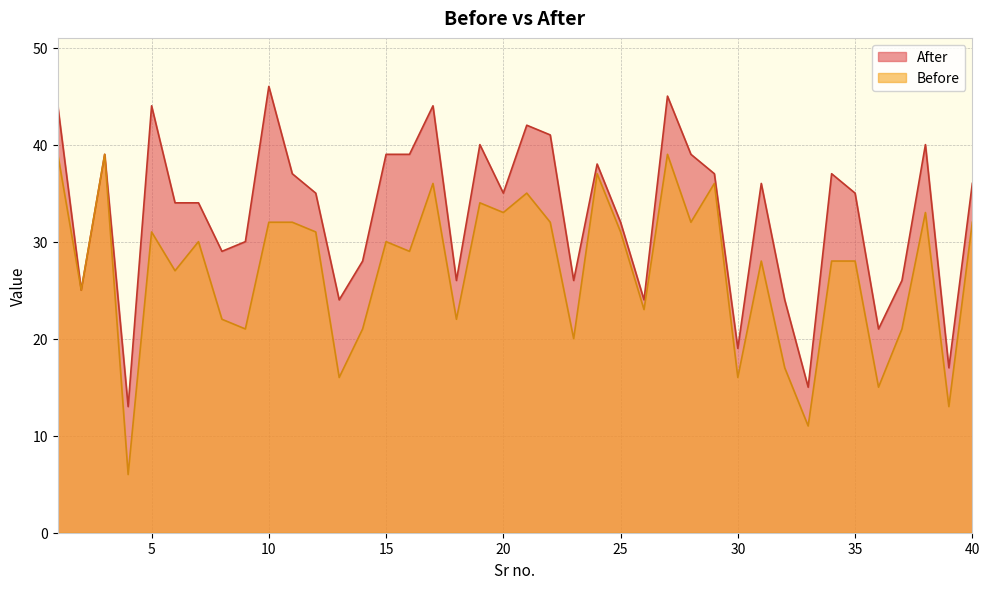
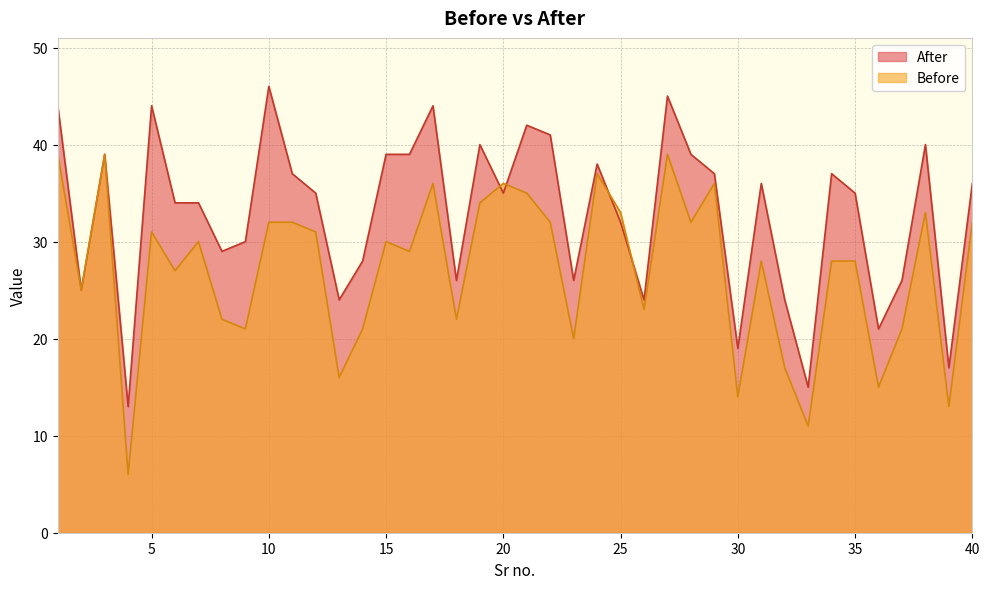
  {
    "After": {
      "5": 44,
      "10": 46,
      "15": 39,
      "20": 35,
      "25": 32,
      "30": 19,
      "35": 35,
      "40": 36
    },
    "Before": {
      "5": 31,
      "10": 32,
      "15": 30,
-     "20": 33,
-     "25": 31,
-     "30": 16,
+     "20": 36,
+     "25": 33,
+     "30": 14,
      "35": 28,
      "40": 32
    }
  }
